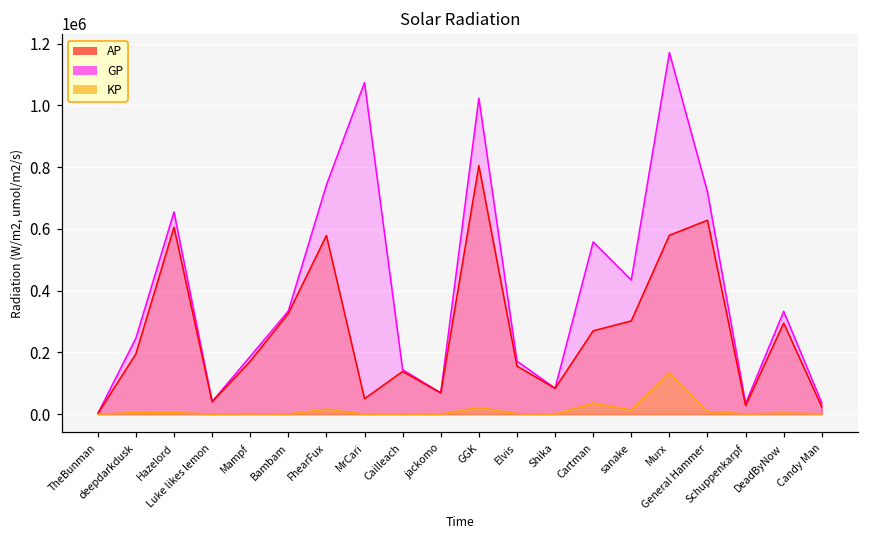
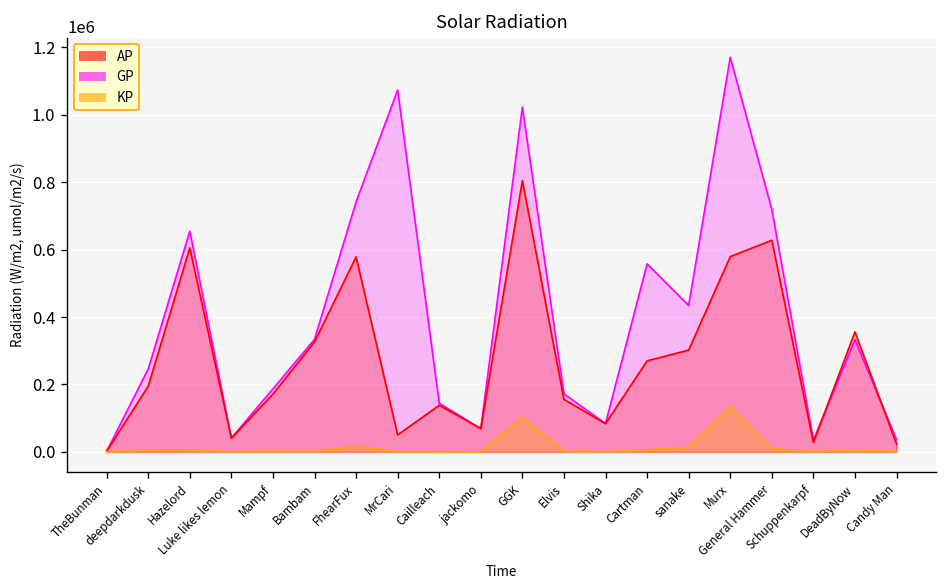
  {
    "GP": {
      "deepdarkdusk": 250000,
      "Hazelord": 650000,
      "Mampf": 190000,
      "FhearFux": 740000,
      "MrCari": 1070000,
      "GGK": 1020000,
      "Elvis": 170000,
      "Cartman": 560000,
      "sanake": 430000,
      "Murx": 1170000,
      "General Hammer": 720000,
      "DeadByNow": 330000,
      "Candy Man": 40000
    },
    "AP": {
      "deepdarkdusk": 200000,
      "Hazelord": 610000,
      "Mampf": 170000,
      "FhearFux": 580000,
      "MrCari": 50000,
      "GGK": 800000,
      "Elvis": 160000,
      "Cartman": 270000,
      "sanake": 300000,
      "Murx": 580000,
      "General Hammer": 630000,
-     "DeadByNow": 290000,
+     "DeadByNow": 360000,
      "Candy Man": 20000
    },
    "KP": {
      "deepdarkdusk": 10000,
      "Hazelord": 0,
      "Luke likes lemon": 0,
      "Mampf": 0,
      "Bambam": 0,
      "FhearFux": 20000,
      "MrCari": 0,
      "Cailleach": 0,
      "jackomo": 0,
-     "GGK": 20000,
+     "GGK": 100000,
      "Elvis": 0,
      "Shika": 0,
-     "Cartman": 40000,
+     "Cartman": 10000,
      "sanake": 10000,
      "Murx": 130000,
      "General Hammer": 10000,
      "Schuppenkarpf": 0,
      "DeadByNow": 0,
      "Candy Man": 0
    }
  }
